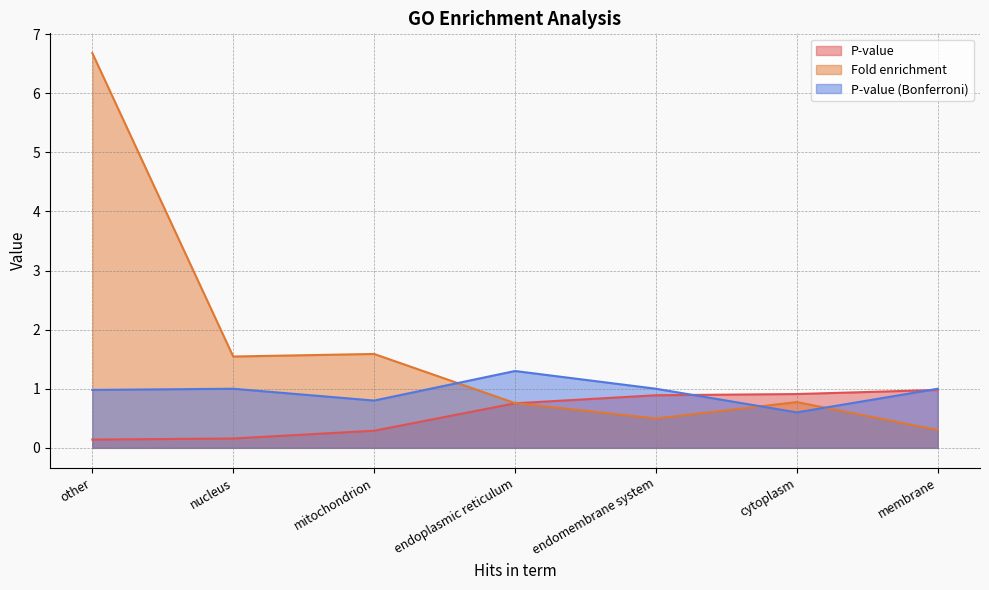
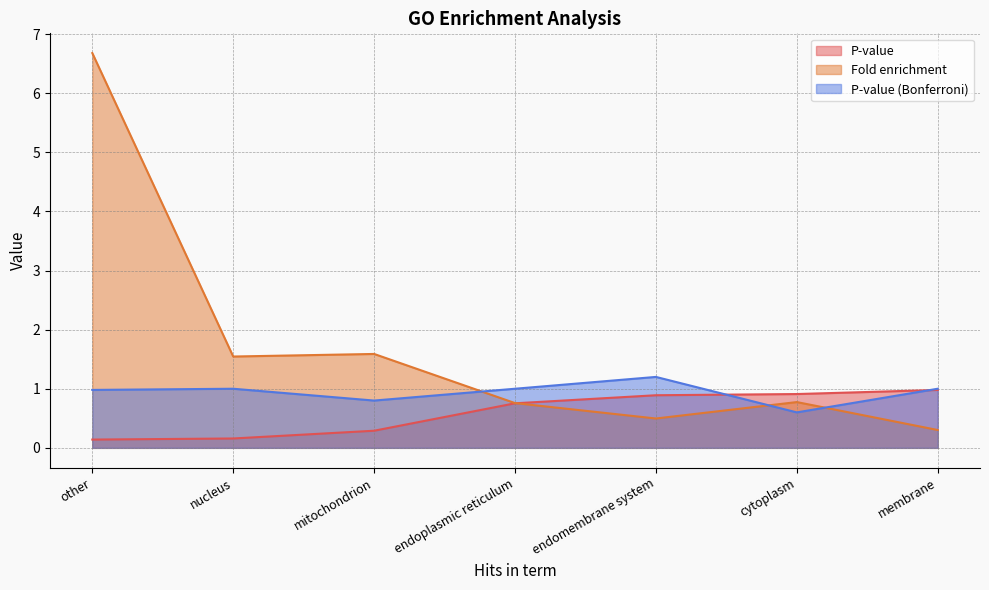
  {
    "P-value (Bonferroni)": {
      "other": 1.0,
      "nucleus": 1.0,
      "mitochondrion": 0.8,
-     "endoplasmic reticulum": 1.3,
-     "endomembrane system": 1.0,
+     "endoplasmic reticulum": 1.0,
+     "endomembrane system": 1.2,
      "cytoplasm": 0.6
    }
  }
